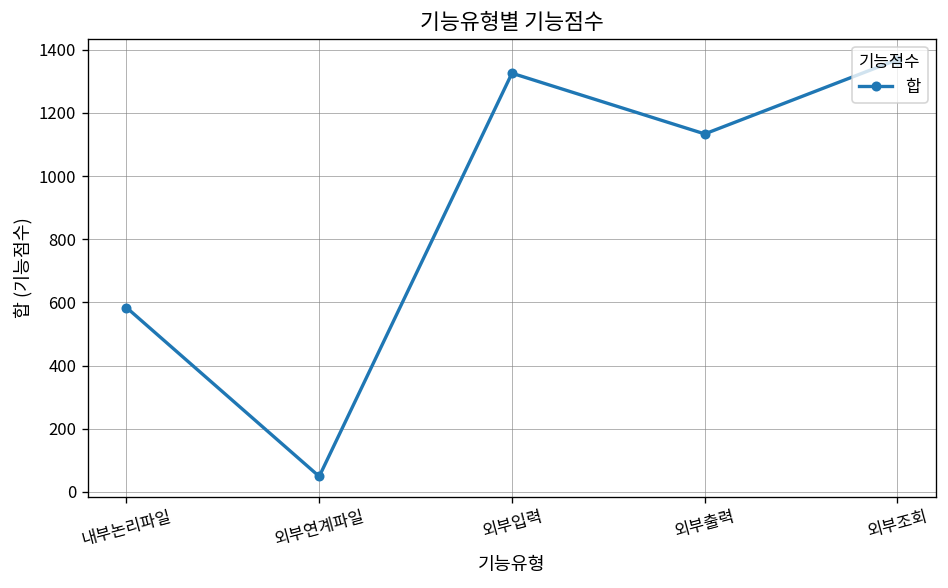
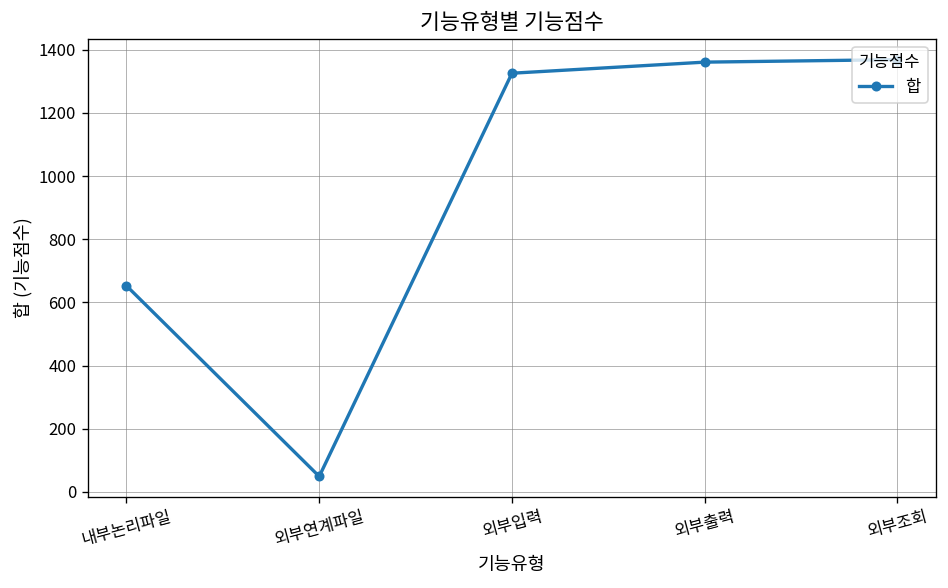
  {
-   "내부논리파일": 580,
+   "내부논리파일": 650,
    "외부연계파일": 50,
    "외부입력": 1330,
-   "외부출력": 1130
+   "외부출력": 1360
  }
